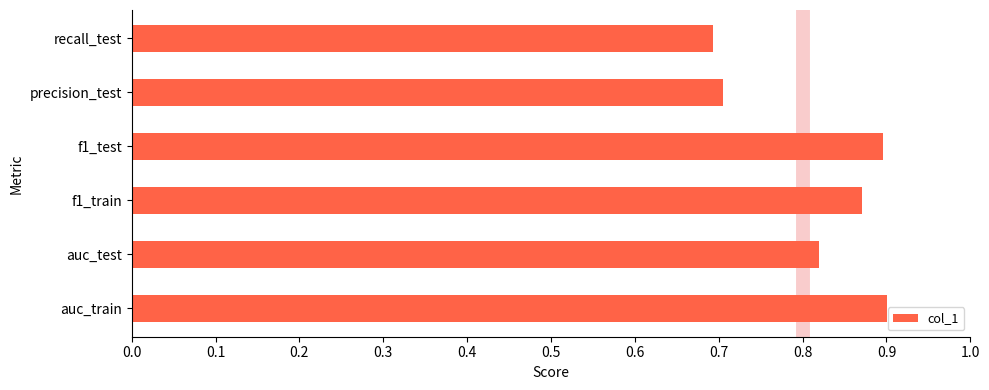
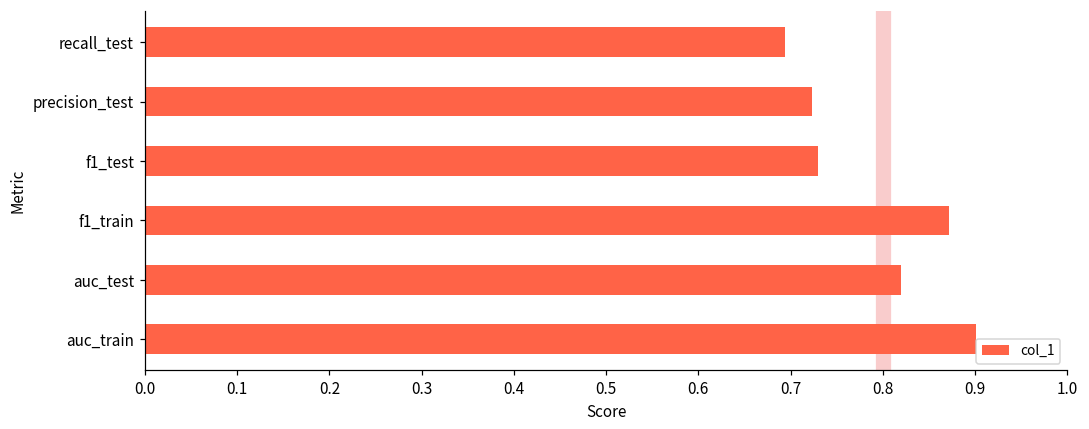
  {
    "recall_test": 0.69,
-   "precision_test": 0.71,
-   "f1_test": 0.90,
+   "precision_test": 0.72,
+   "f1_test": 0.73,
    "f1_train": 0.87,
    "auc_test": 0.82,
    "auc_train": 0.90
  }
